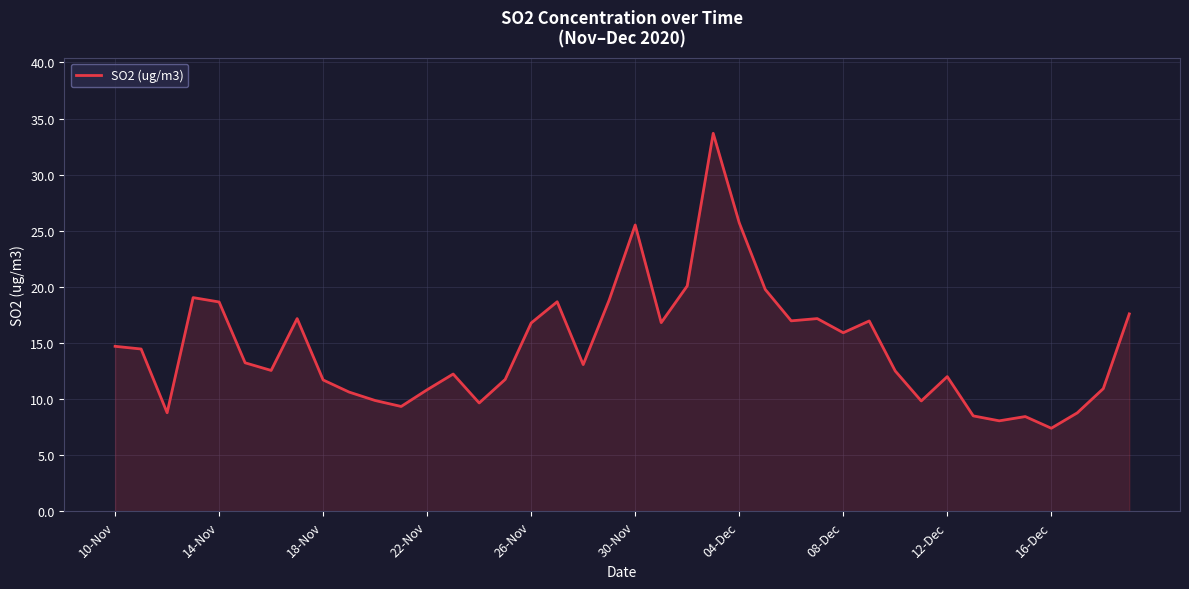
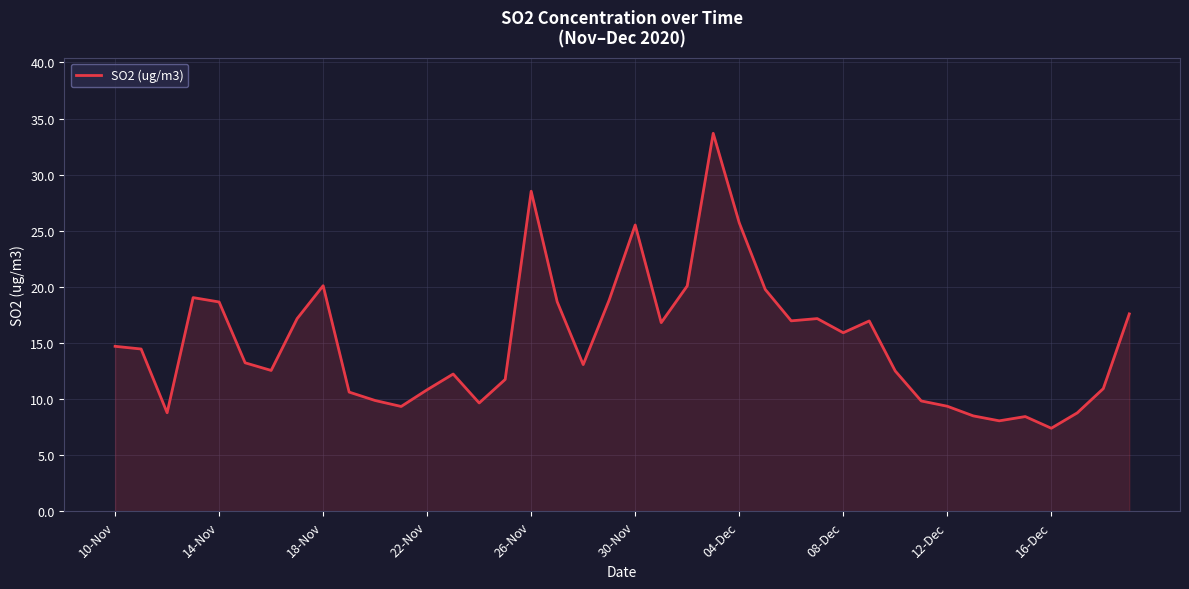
  {
    "10-Nov": 14.7,
    "14-Nov": 18.7,
-   "18-Nov": 11.7,
+   "18-Nov": 20.1,
    "22-Nov": 10.8,
-   "26-Nov": 16.8,
+   "26-Nov": 28.5,
    "30-Nov": 25.5,
    "04-Dec": 25.7,
    "08-Dec": 15.9,
-   "12-Dec": 12.0,
+   "12-Dec": 9.4,
    "16-Dec": 7.4
  }
